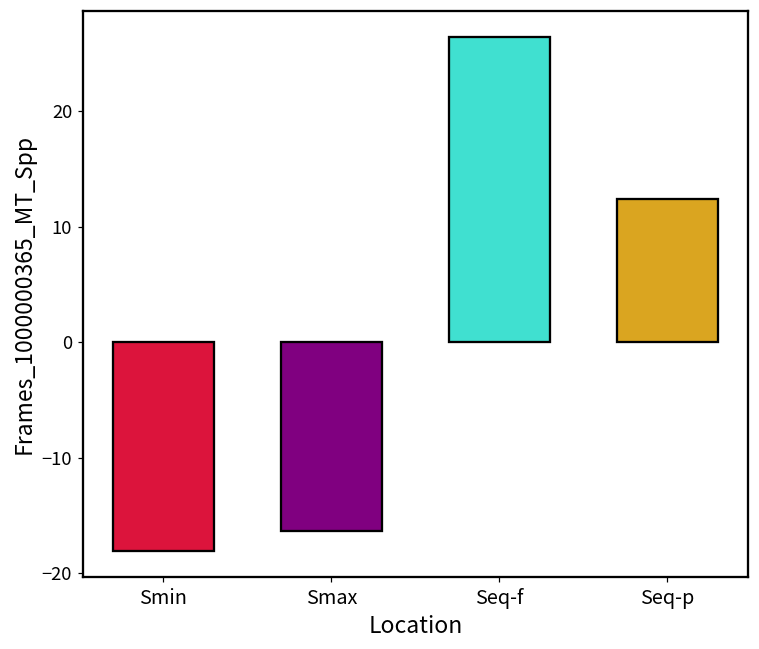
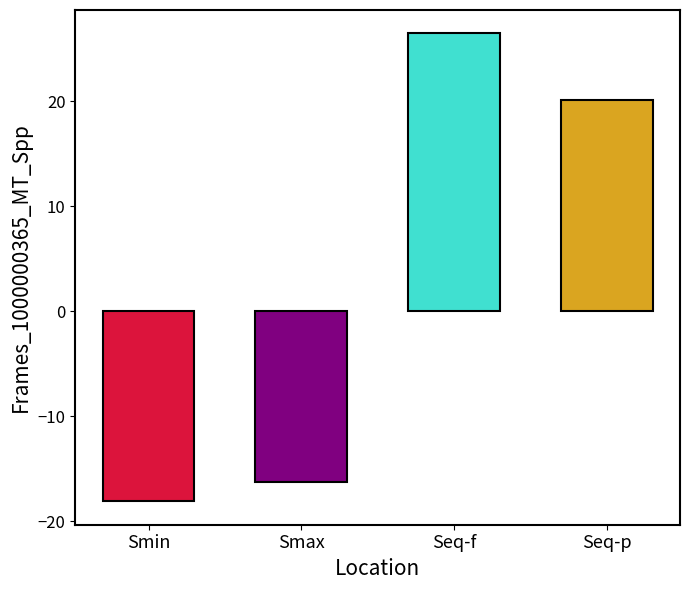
  {
    "Smin": -18.1,
    "Smax": -16.3,
    "Seq-f": 26.4,
-   "Seq-p": 12.4
+   "Seq-p": 20.1
  }
